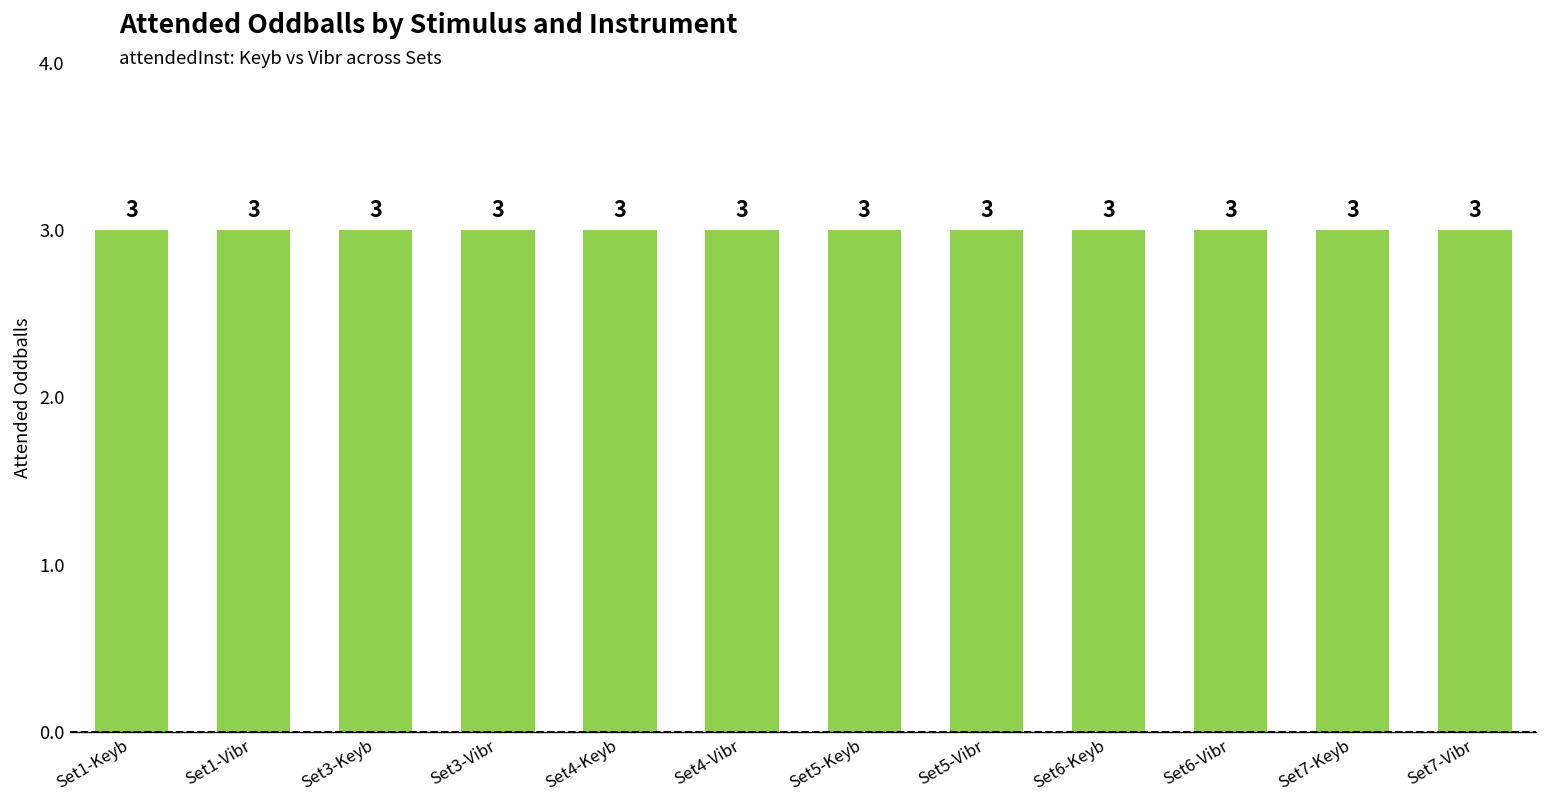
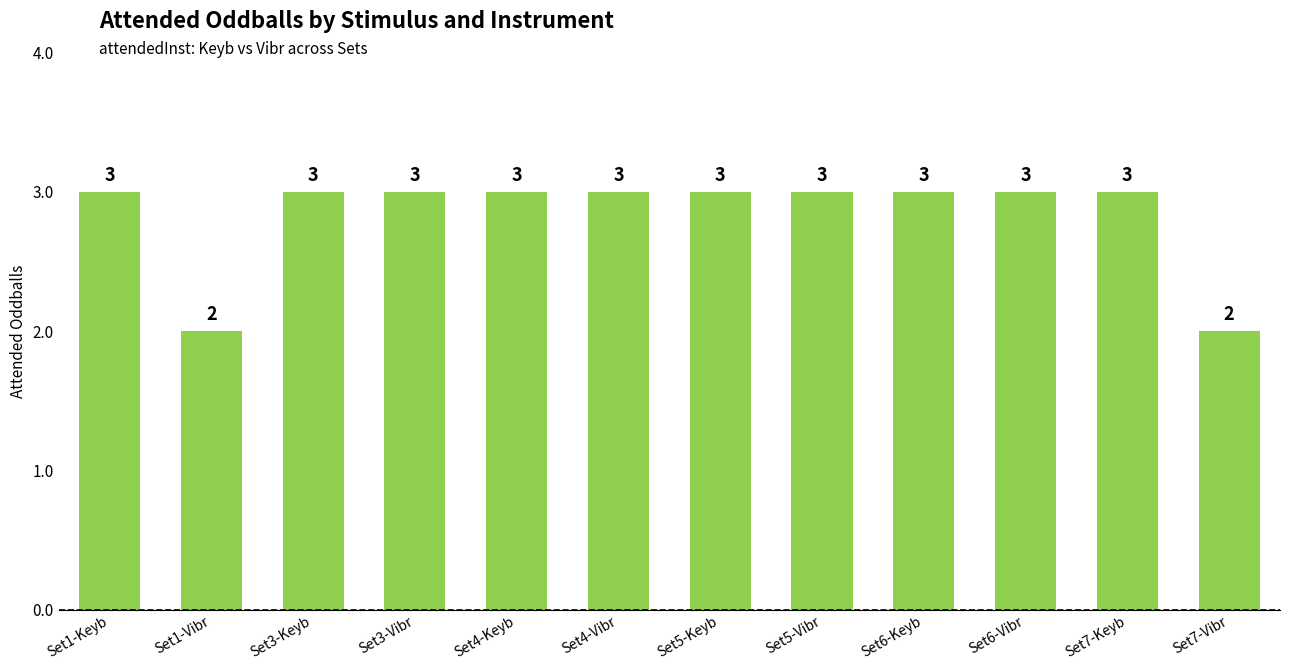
  {
    "Set1-Keyb": 3,
-   "Set1-Vibr": 3,
+   "Set1-Vibr": 2,
    "Set3-Keyb": 3,
    "Set3-Vibr": 3,
    "Set4-Keyb": 3,
    "Set4-Vibr": 3,
    "Set5-Keyb": 3,
    "Set5-Vibr": 3,
    "Set6-Keyb": 3,
    "Set6-Vibr": 3,
    "Set7-Keyb": 3,
-   "Set7-Vibr": 3
+   "Set7-Vibr": 2
  }
